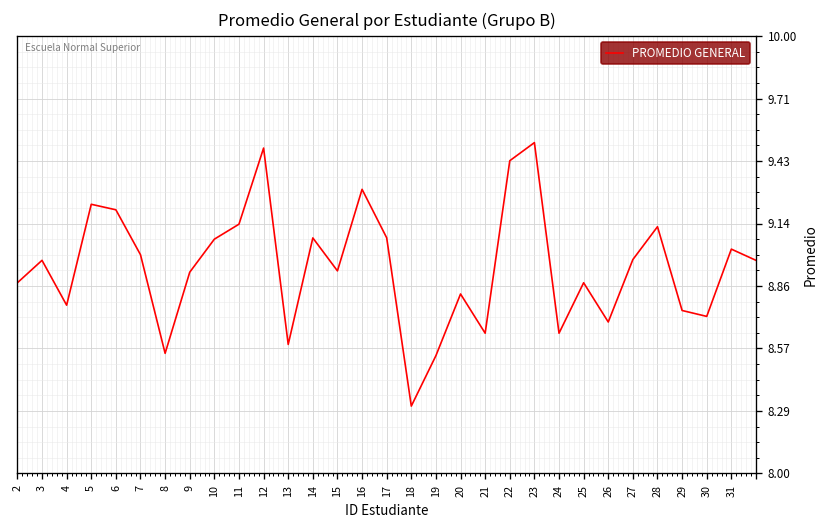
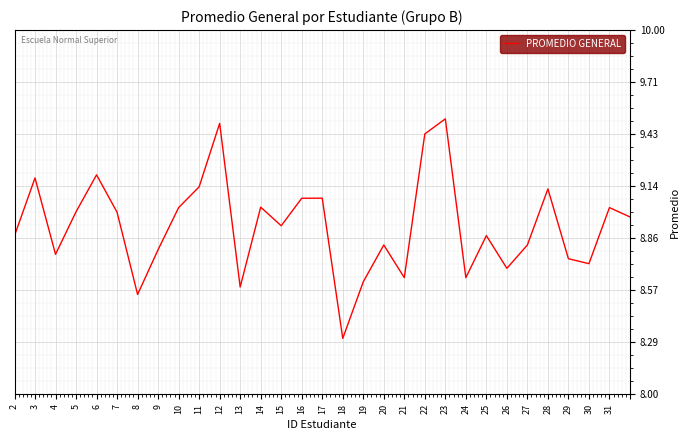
  {
    "2": 8.87,
-   "3": 8.97,
+   "3": 9.19,
    "4": 8.77,
-   "5": 9.23,
+   "5": 9.00,
    "6": 9.21,
    "7": 9.00,
    "8": 8.55,
-   "9": 8.92,
-   "10": 9.07,
+   "9": 8.79,
+   "10": 9.03,
    "11": 9.14,
    "12": 9.49,
    "13": 8.59,
-   "14": 9.08,
+   "14": 9.03,
    "15": 8.93,
-   "16": 9.30,
+   "16": 9.08,
    "17": 9.08,
    "18": 8.31,
-   "19": 8.54,
+   "19": 8.62,
    "20": 8.82,
    "21": 8.64,
    "22": 9.43,
    "23": 9.51,
    "24": 8.64,
    "25": 8.87,
    "26": 8.69,
-   "27": 8.98,
+   "27": 8.82,
    "28": 9.13,
    "29": 8.74,
    "30": 8.72
  }
